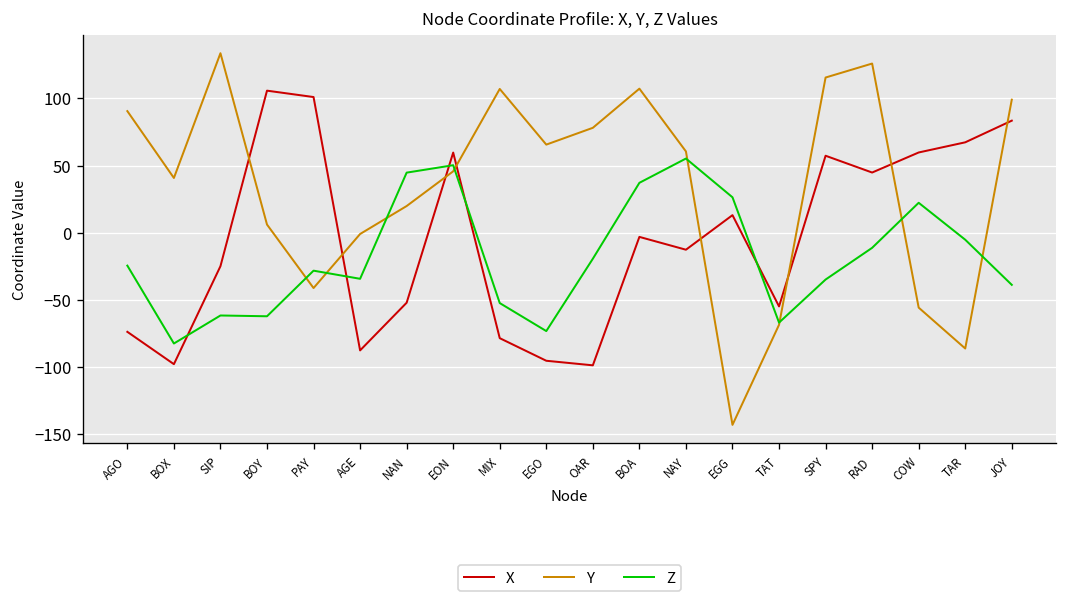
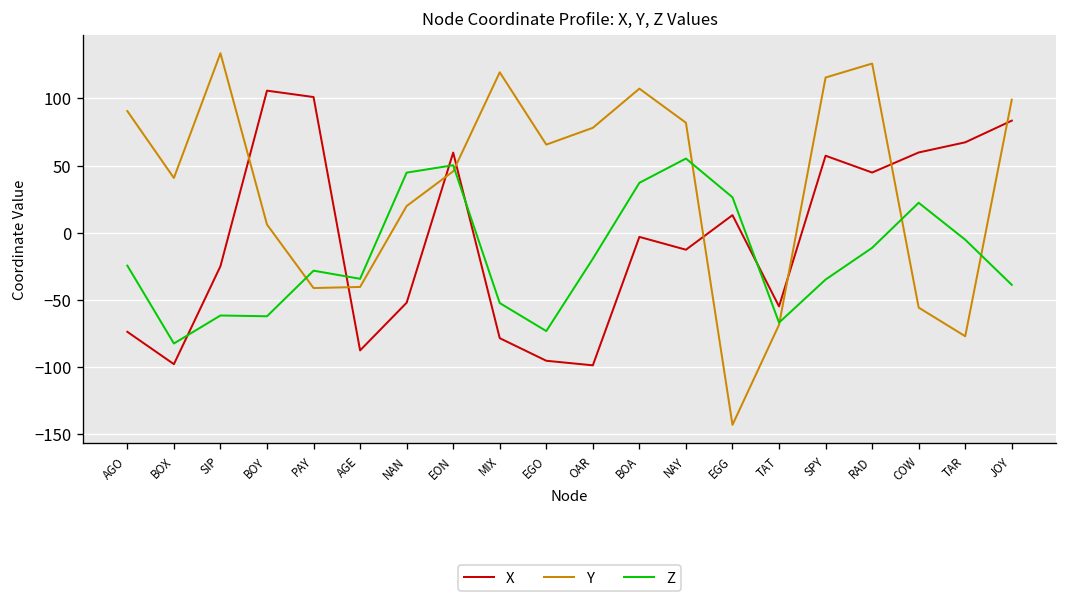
  {
    "X": {
      "AGO": -74,
      "BOX": -98,
      "SIP": -25,
      "BOY": 106,
      "PAY": 101,
      "AGE": -88,
      "NAN": -52,
      "EON": 60,
      "MIX": -79,
      "EGO": -95,
      "OAR": -99,
      "BOA": -3,
      "NAY": -13,
      "EGG": 13,
      "TAT": -55,
      "SPY": 57,
      "RAD": 45,
      "COW": 60,
      "TAR": 67,
      "JOY": 83
    },
    "Y": {
      "AGO": 91,
      "BOX": 41,
      "SIP": 134,
      "BOY": 6,
      "PAY": -41,
-     "AGE": -1,
+     "AGE": -40,
      "NAN": 20,
      "EON": 46,
-     "MIX": 107,
+     "MIX": 119,
      "EGO": 66,
      "OAR": 78,
      "BOA": 107,
-     "NAY": 61,
+     "NAY": 82,
      "EGG": -143,
      "SPY": 116,
      "RAD": 126,
      "COW": -56,
-     "TAR": -86,
+     "TAR": -77,
      "JOY": 99
    },
    "Z": {
      "AGO": -25,
      "BOX": -83,
      "SIP": -62,
      "BOY": -62,
      "PAY": -28,
      "AGE": -34,
      "NAN": 45,
      "EON": 50,
      "MIX": -53,
      "EGO": -73,
      "OAR": -19,
      "BOA": 37,
      "NAY": 55,
      "EGG": 26,
      "SPY": -35,
      "RAD": -11,
      "COW": 22,
      "TAR": -5,
      "JOY": -39
    }
  }
